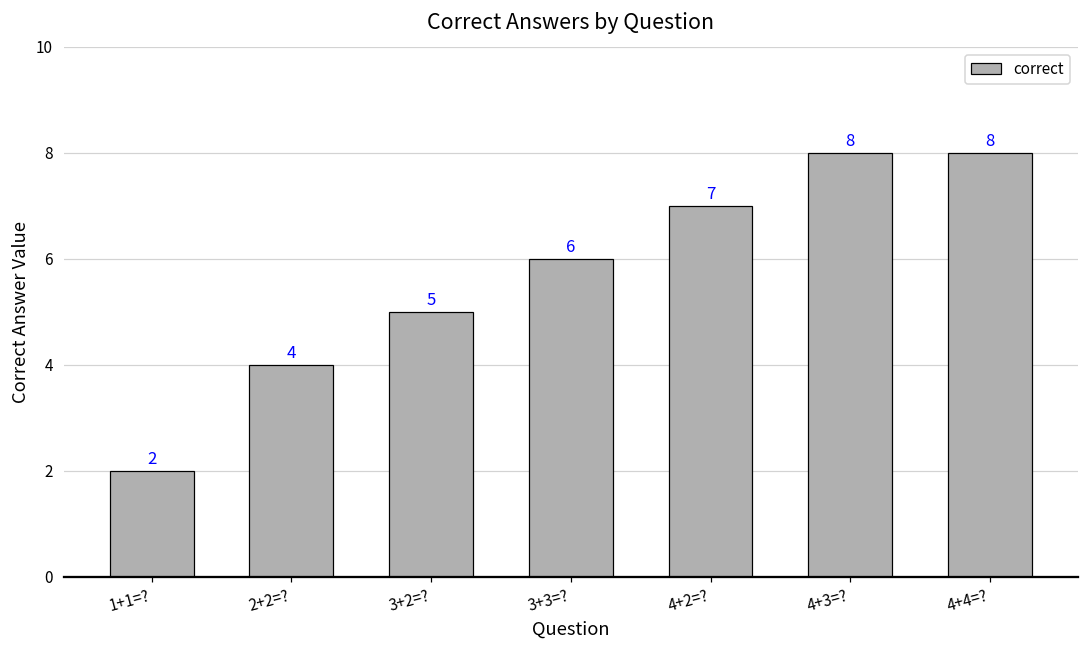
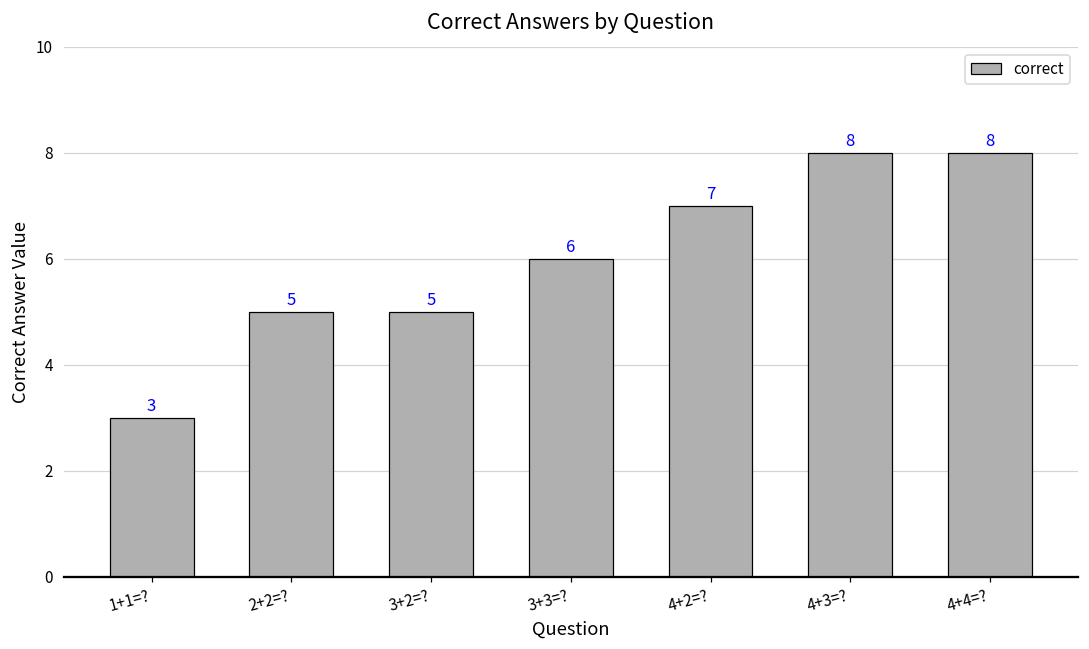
  {
-   "1+1=?": 2,
-   "2+2=?": 4,
+   "1+1=?": 3,
+   "2+2=?": 5,
    "3+2=?": 5,
    "3+3=?": 6,
    "4+2=?": 7,
    "4+3=?": 8,
    "4+4=?": 8
  }
